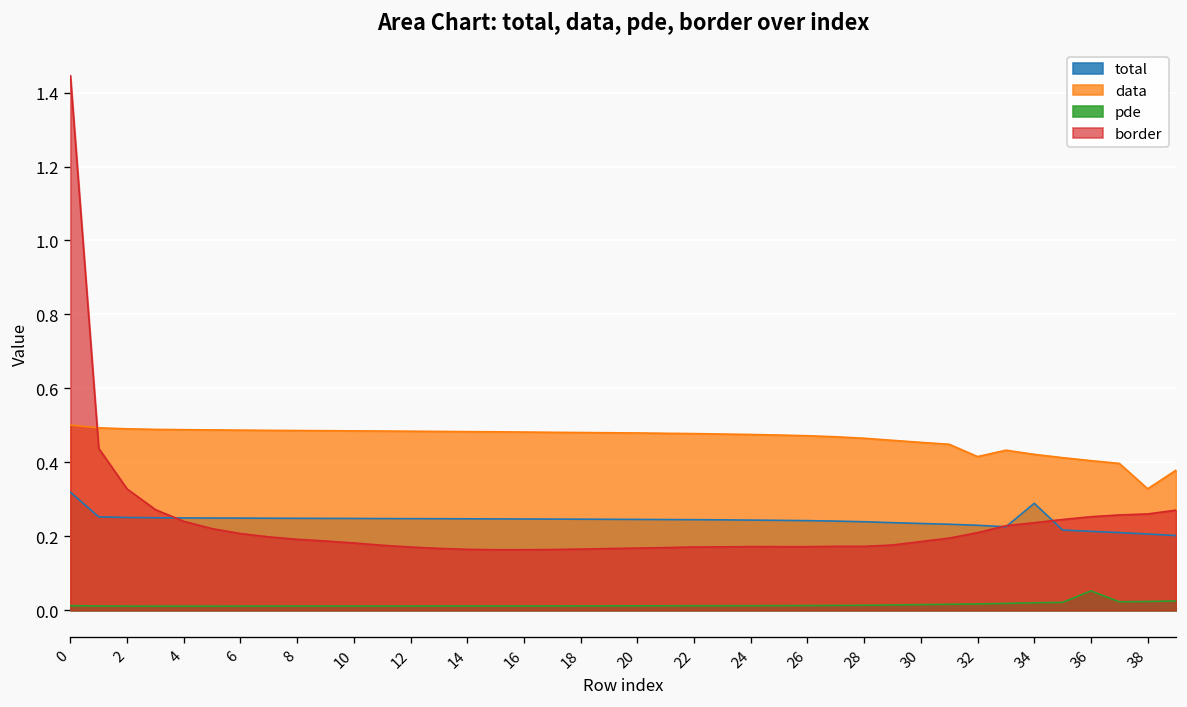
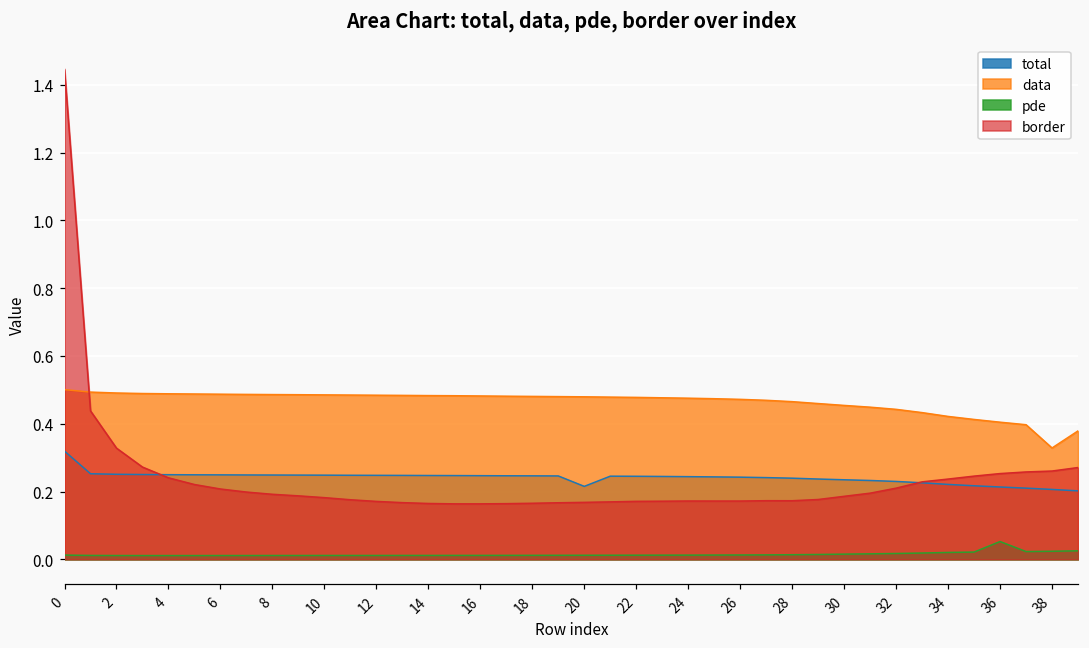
  {
    "total": {
      "0": 0.32,
      "2": 0.25,
      "4": 0.25,
      "6": 0.25,
      "8": 0.25,
      "10": 0.25,
      "12": 0.25,
      "14": 0.25,
      "16": 0.25,
      "18": 0.25,
-     "20": 0.25,
+     "20": 0.22,
      "22": 0.24,
      "24": 0.24,
      "26": 0.24,
      "28": 0.24,
      "30": 0.23,
      "32": 0.23,
-     "34": 0.29,
+     "34": 0.22,
      "36": 0.21,
      "38": 0.21
    },
    "data": {
      "0": 0.50,
      "2": 0.49,
      "4": 0.49,
      "6": 0.49,
      "8": 0.49,
      "10": 0.49,
      "12": 0.48,
      "14": 0.48,
      "16": 0.48,
      "18": 0.48,
      "20": 0.48,
      "22": 0.48,
      "24": 0.48,
      "26": 0.47,
      "28": 0.47,
      "30": 0.45,
-     "32": 0.42,
+     "32": 0.44,
      "34": 0.42,
      "36": 0.40,
      "38": 0.33
    },
    "pde": {
      "0": 0.01,
      "2": 0.01,
      "4": 0.01,
      "6": 0.01,
      "8": 0.01,
      "10": 0.01,
      "12": 0.01,
      "14": 0.01,
      "16": 0.01,
      "18": 0.01,
      "20": 0.01,
      "22": 0.01,
      "24": 0.01,
      "26": 0.01,
      "28": 0.01,
      "30": 0.02,
      "32": 0.02,
      "34": 0.02,
      "36": 0.05,
      "38": 0.02
    },
    "border": {
      "0": 1.45,
      "2": 0.33,
      "4": 0.24,
      "6": 0.21,
      "8": 0.19,
      "10": 0.18,
      "12": 0.17,
      "14": 0.16,
      "16": 0.16,
      "18": 0.17,
      "20": 0.17,
      "22": 0.17,
      "24": 0.17,
      "26": 0.17,
      "28": 0.17,
      "30": 0.19,
      "32": 0.21,
      "34": 0.24,
      "36": 0.25,
      "38": 0.26
    }
  }
